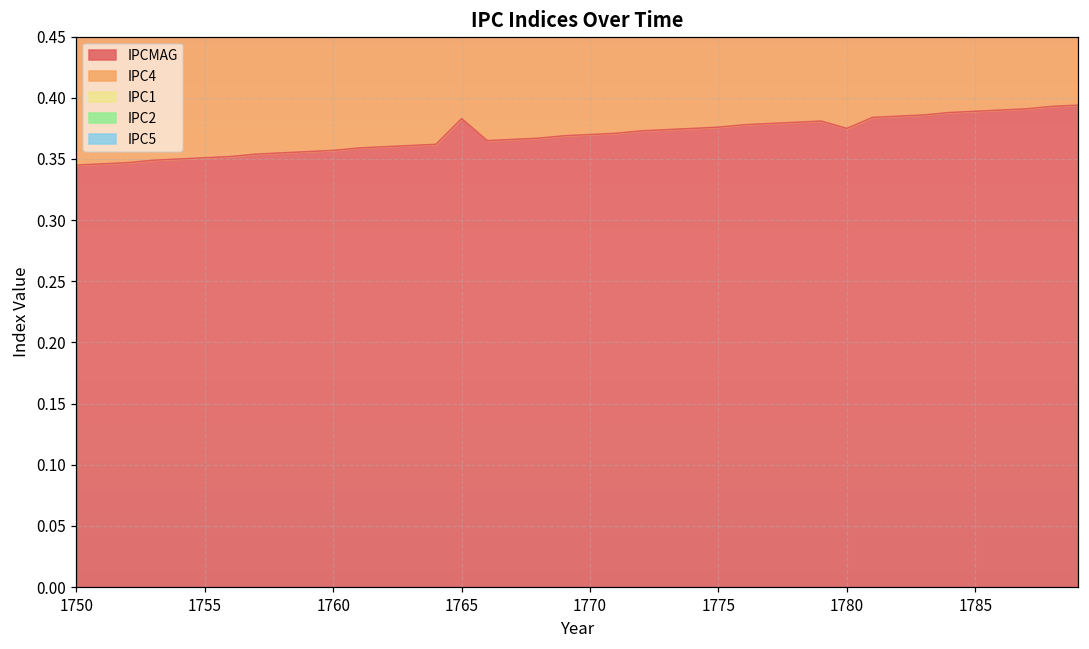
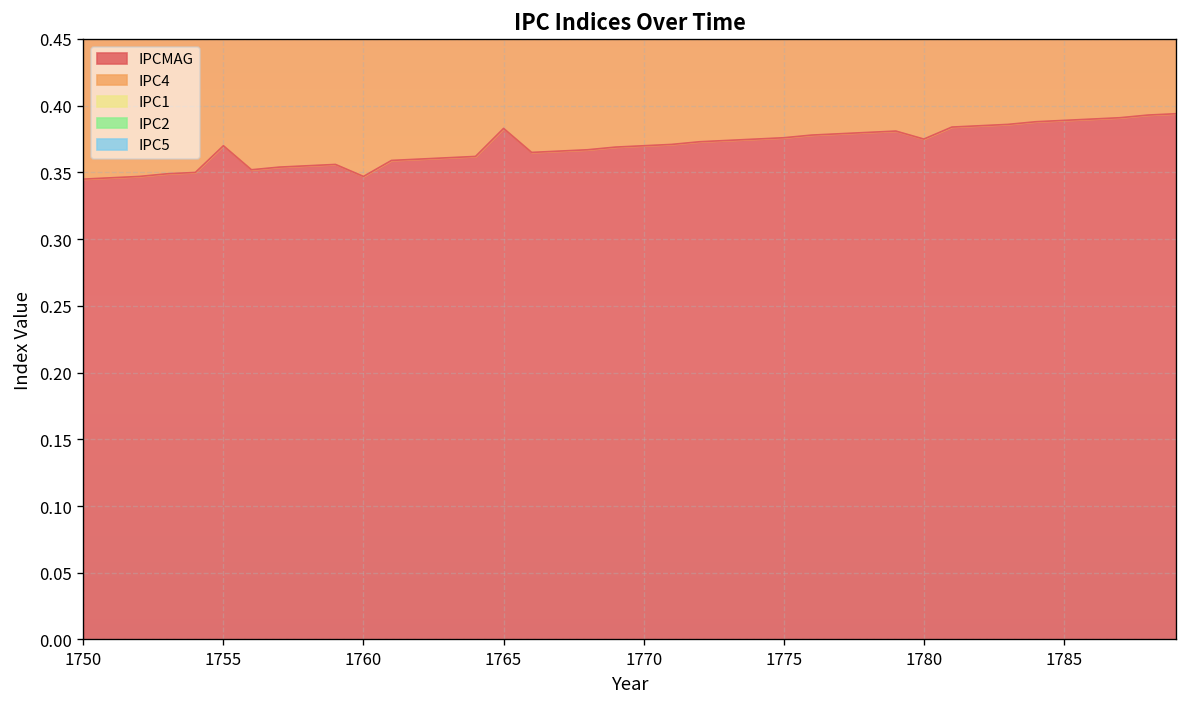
  {
    "IPCMAG": {
      "1750": 0.345,
-     "1755": 0.351,
-     "1760": 0.357,
+     "1755": 0.370,
+     "1760": 0.347,
      "1765": 0.383,
      "1770": 0.370,
      "1775": 0.376,
      "1780": 0.375,
      "1785": 0.389
    }
  }
